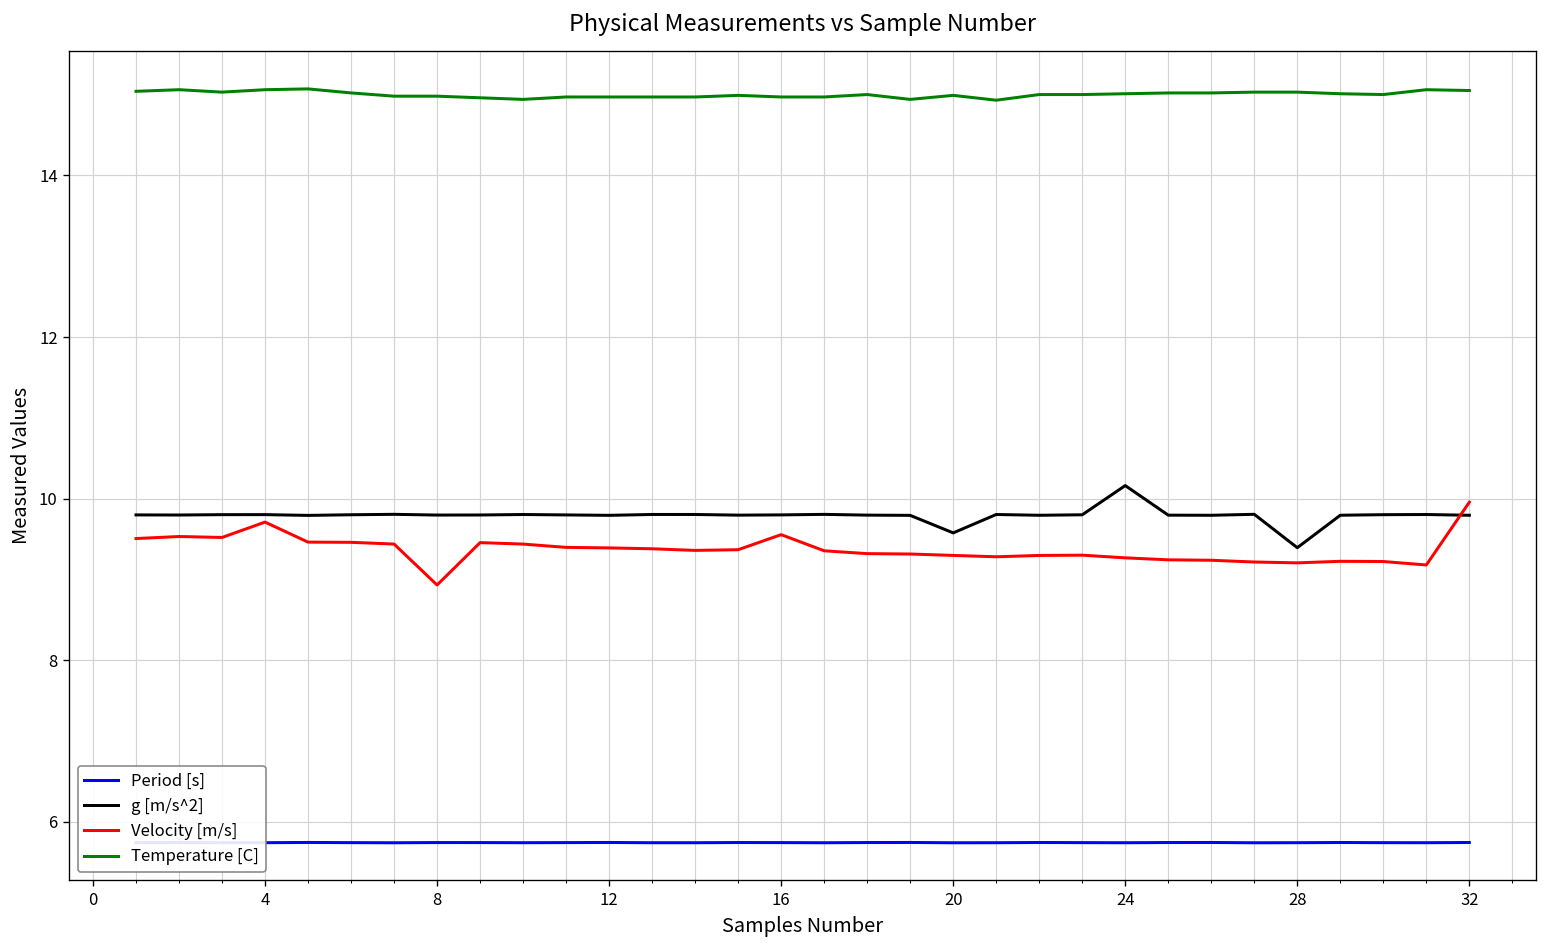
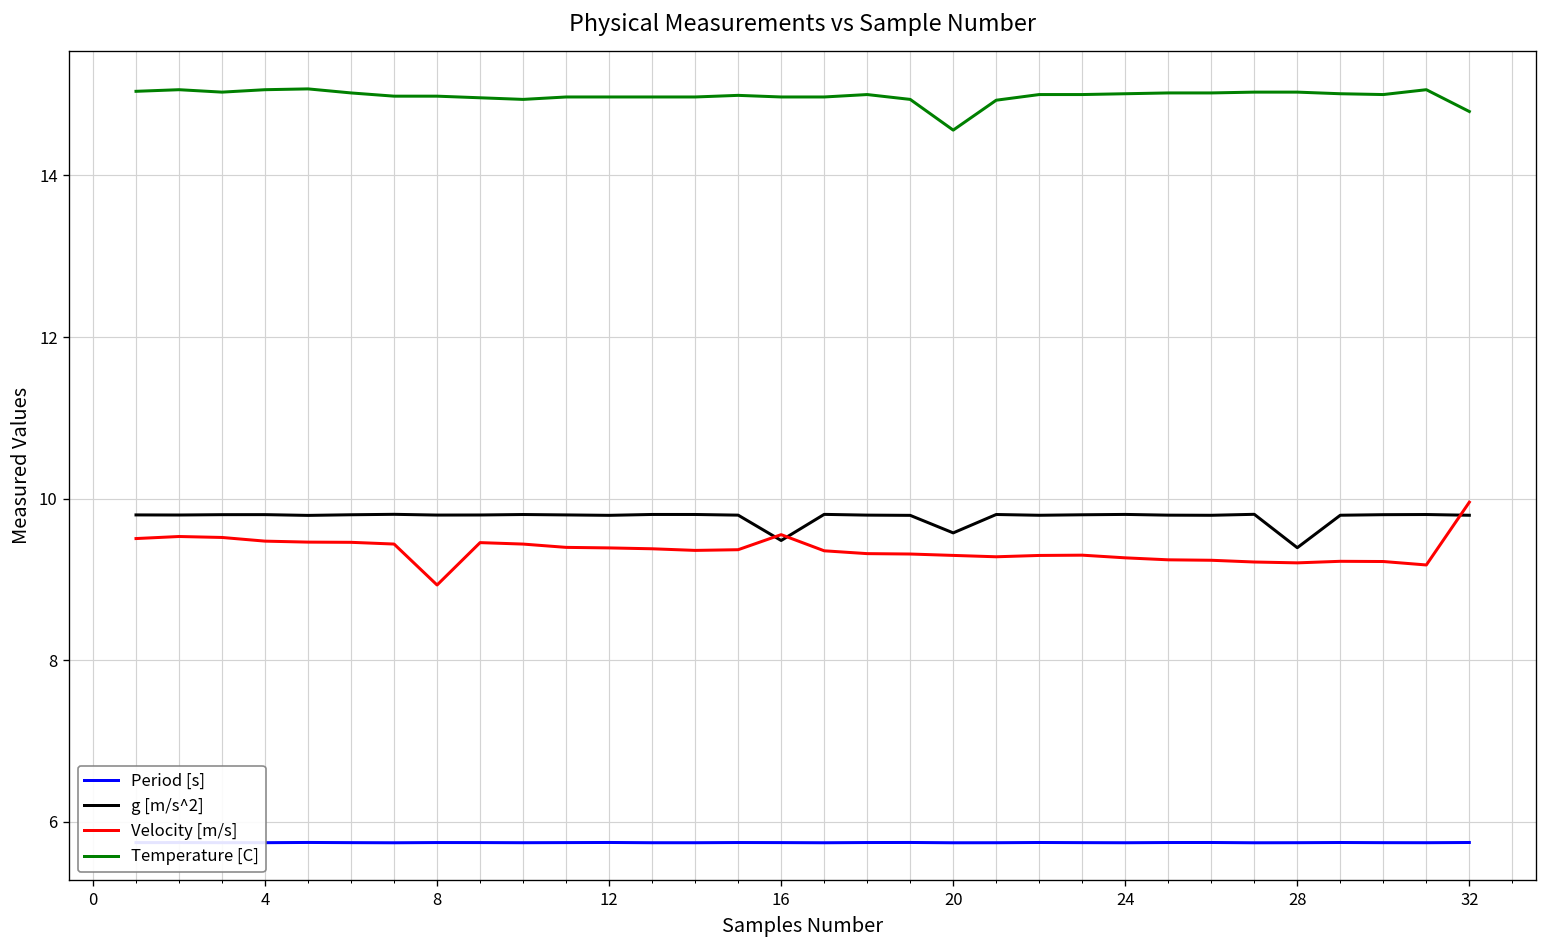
  {
    "Period [s]": {
      "8": 5.7,
      "12": 5.7,
      "16": 5.7,
      "20": 5.7,
      "24": 5.7,
      "28": 5.7,
      "32": 5.7
    },
    "g [m/s^2]": {
      "4": 9.8,
      "8": 9.8,
      "12": 9.8,
-     "16": 9.8,
+     "16": 9.5,
      "20": 9.6,
-     "24": 10.2,
+     "24": 9.8,
      "28": 9.4,
      "32": 9.8
    },
    "Velocity [m/s]": {
-     "4": 9.7,
+     "4": 9.5,
      "8": 8.9,
      "12": 9.4,
      "16": 9.6,
      "20": 9.3,
      "24": 9.3,
      "28": 9.2,
      "32": 10.0
    },
    "Temperature [C]": {
      "4": 15.1,
      "8": 15.0,
      "12": 15.0,
      "16": 15.0,
-     "20": 15.0,
+     "20": 14.6,
      "24": 15.0,
      "28": 15.0,
-     "32": 15.1
+     "32": 14.8
    }
  }
